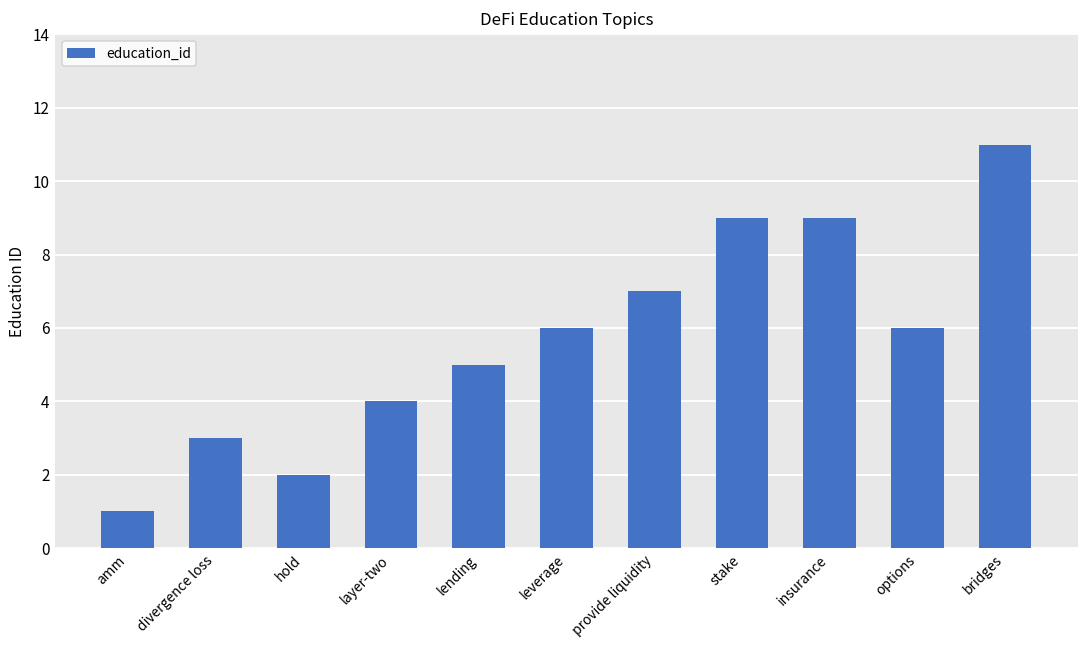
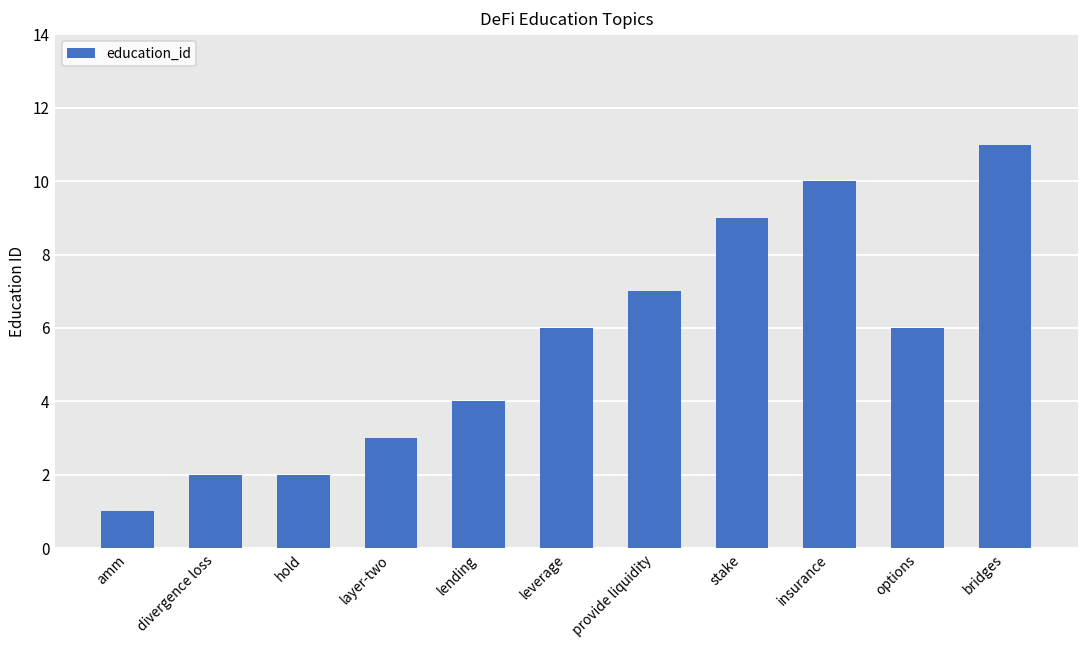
  {
    "amm": 1,
-   "divergence loss": 3,
+   "divergence loss": 2,
    "hold": 2,
-   "layer-two": 4,
-   "lending": 5,
+   "layer-two": 3,
+   "lending": 4,
    "leverage": 6,
    "provide liquidity": 7,
    "stake": 9,
-   "insurance": 9,
+   "insurance": 10,
    "options": 6,
    "bridges": 11
  }
